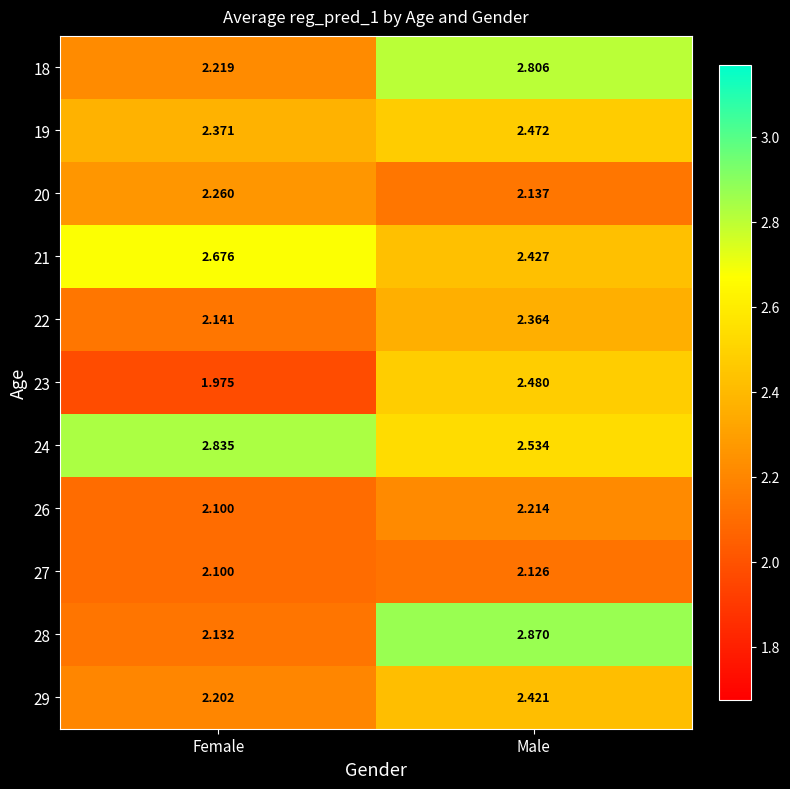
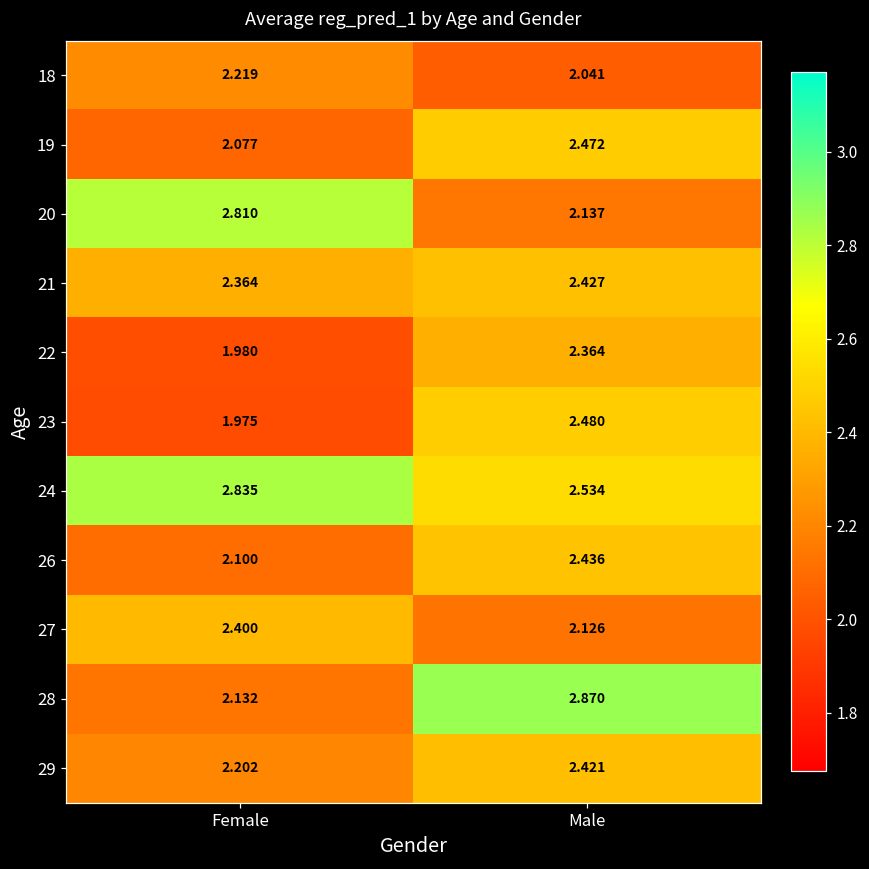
  {
    "18": {
      "Female": 2.219,
-     "Male": 2.806
+     "Male": 2.041
    },
    "19": {
-     "Female": 2.371,
+     "Female": 2.077,
      "Male": 2.472
    },
    "20": {
-     "Female": 2.260,
+     "Female": 2.810,
      "Male": 2.137
    },
    "21": {
-     "Female": 2.676,
+     "Female": 2.364,
      "Male": 2.427
    },
    "22": {
-     "Female": 2.141,
+     "Female": 1.980,
      "Male": 2.364
    },
    "23": {
      "Female": 1.975,
      "Male": 2.480
    },
    "24": {
      "Female": 2.835,
      "Male": 2.534
    },
    "26": {
      "Female": 2.100,
-     "Male": 2.214
+     "Male": 2.436
    },
    "27": {
-     "Female": 2.100,
+     "Female": 2.400,
      "Male": 2.126
    },
    "28": {
      "Female": 2.132,
      "Male": 2.870
    },
    "29": {
      "Female": 2.202,
      "Male": 2.421
    }
  }
